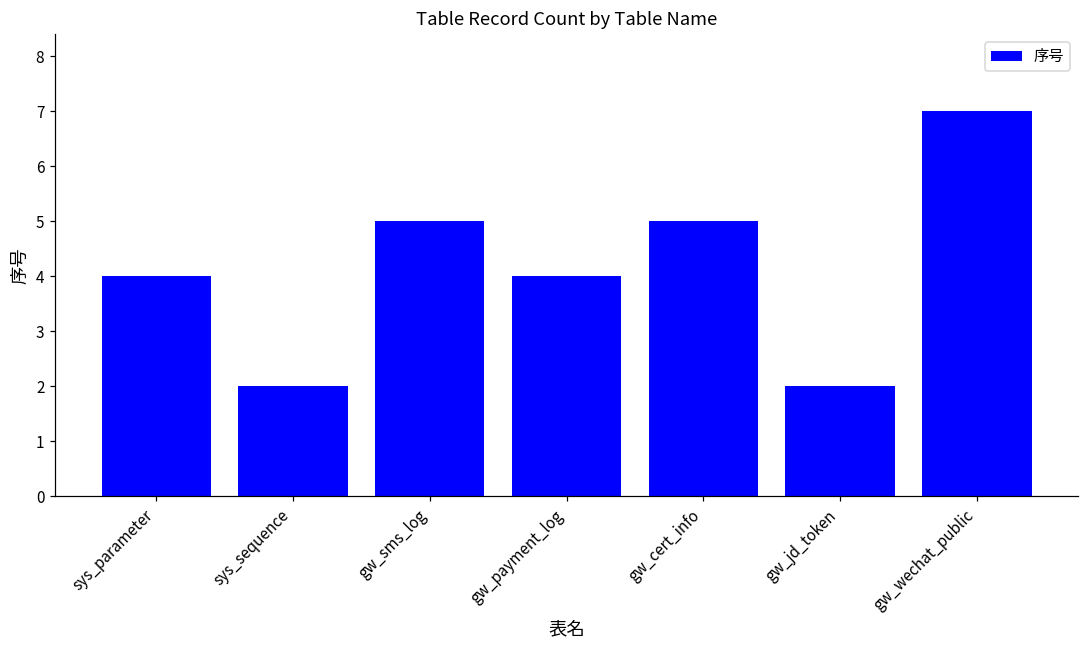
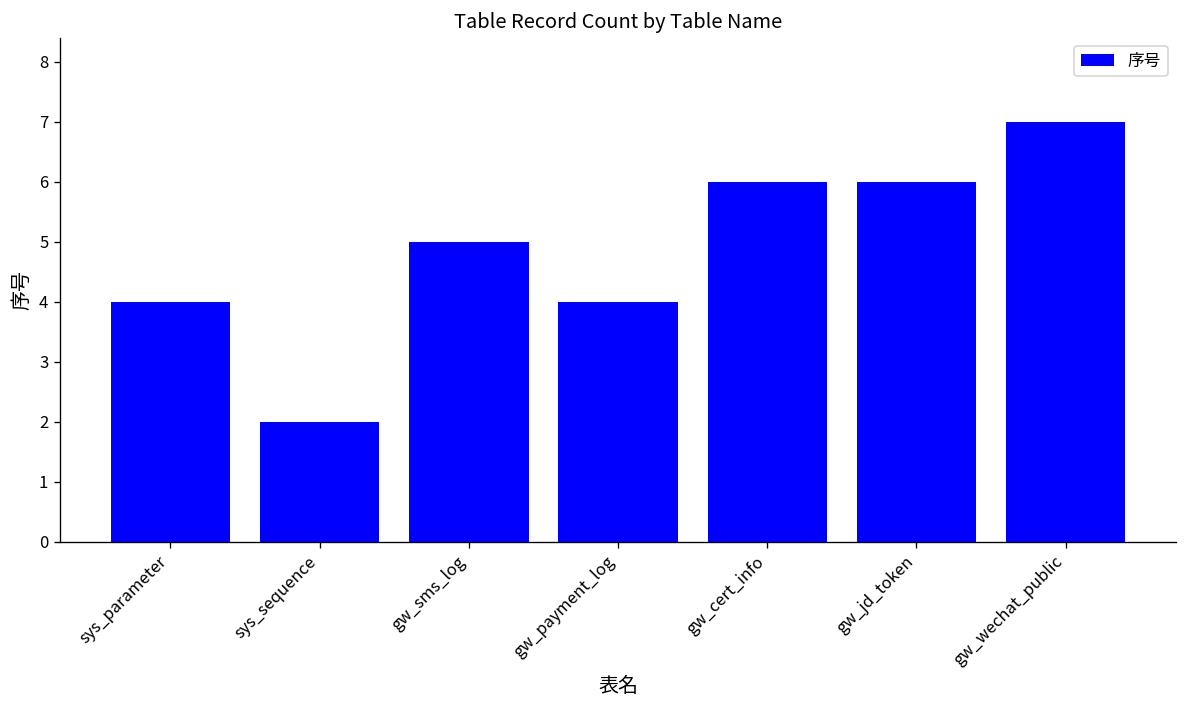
  {
    "sys_parameter": 4,
    "sys_sequence": 2,
    "gw_sms_log": 5,
    "gw_payment_log": 4,
-   "gw_cert_info": 5,
-   "gw_jd_token": 2,
+   "gw_cert_info": 6,
+   "gw_jd_token": 6,
    "gw_wechat_public": 7
  }
